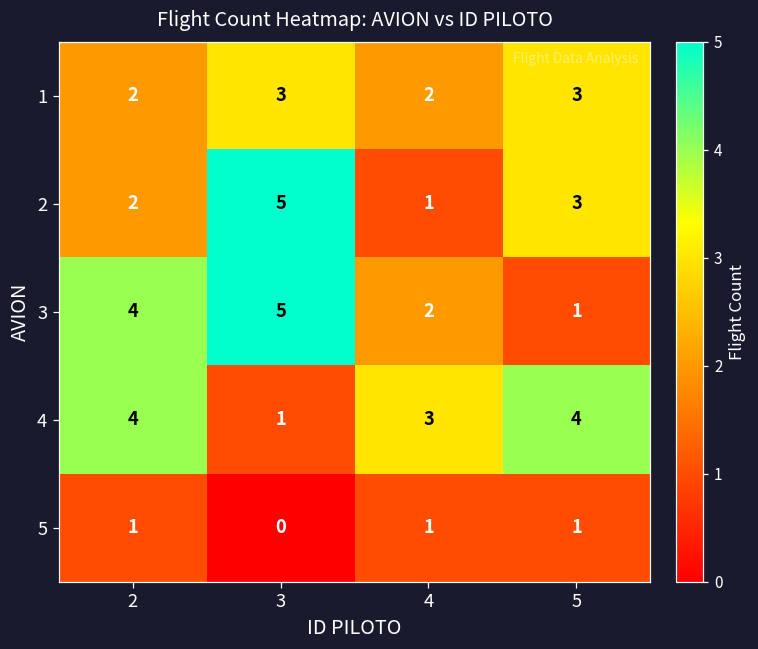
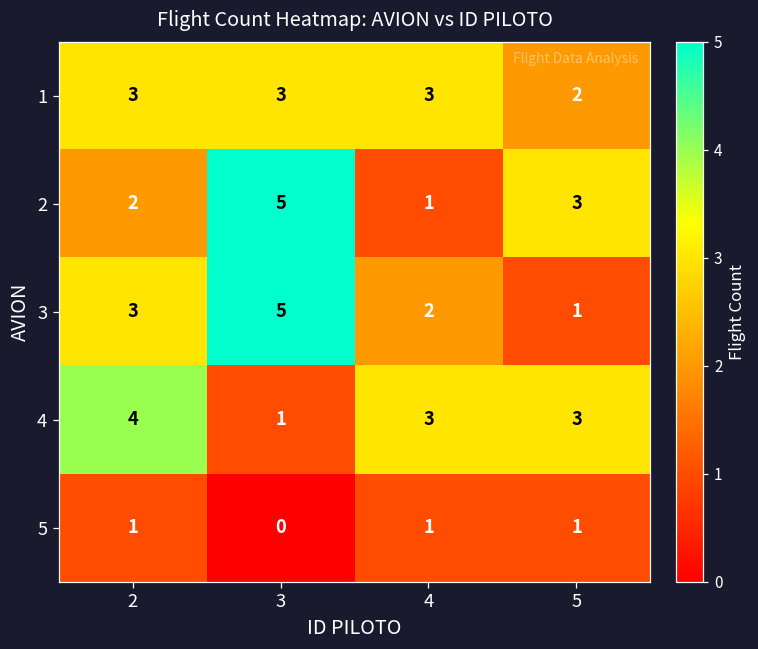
  {
    "1": {
-     "2": 2,
+     "2": 3,
      "3": 3,
-     "4": 2,
-     "5": 3
+     "4": 3,
+     "5": 2
    },
    "2": {
      "2": 2,
      "3": 5,
      "4": 1,
      "5": 3
    },
    "3": {
-     "2": 4,
+     "2": 3,
      "3": 5,
      "4": 2,
      "5": 1
    },
    "4": {
      "2": 4,
      "3": 1,
      "4": 3,
-     "5": 4
+     "5": 3
    },
    "5": {
      "2": 1,
      "3": 0,
      "4": 1,
      "5": 1
    }
  }
